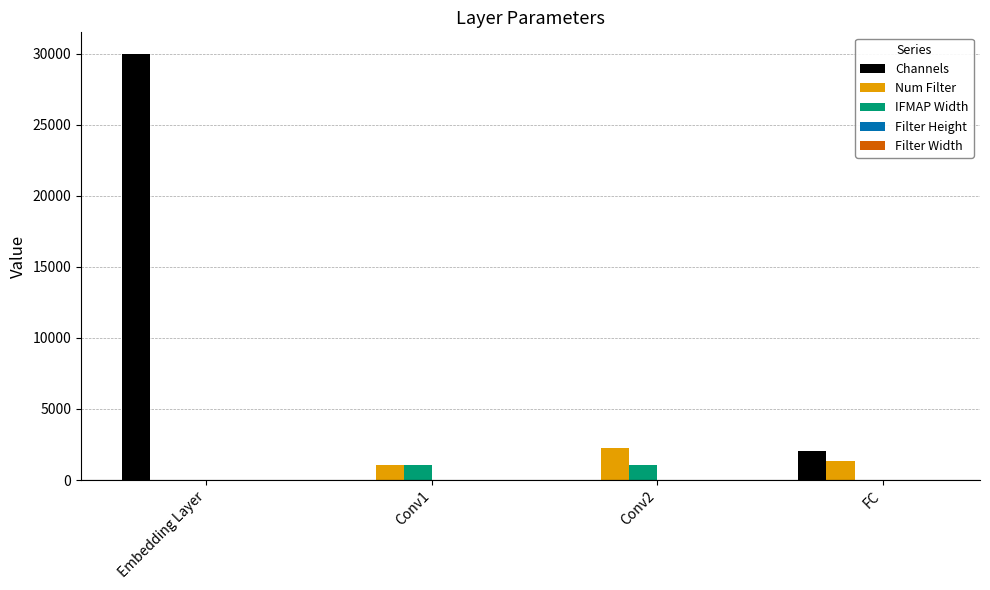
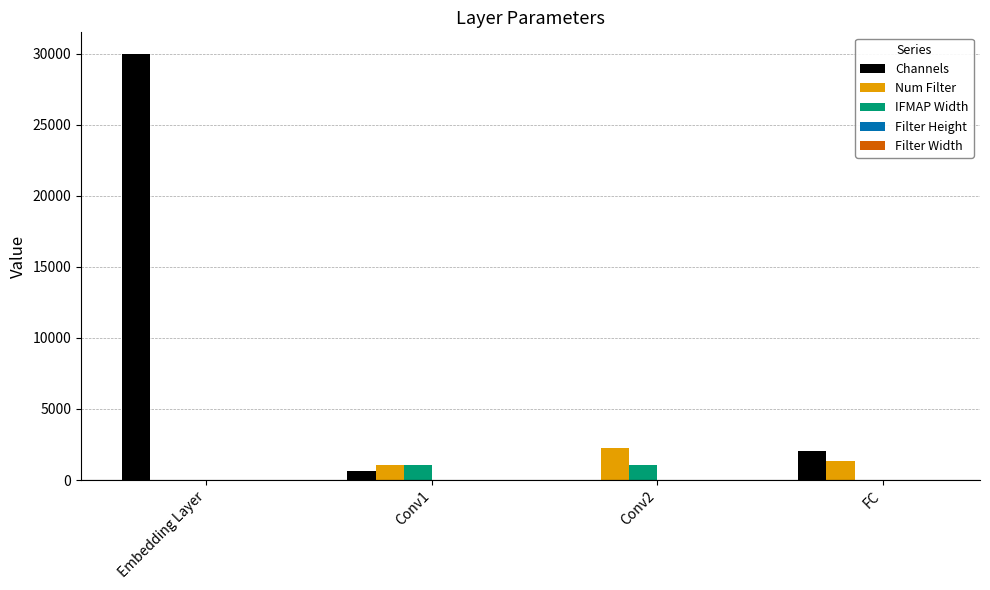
  {
    "Channels": {
      "Embedding Layer": 30000,
-     "Conv1": 0,
+     "Conv1": 700,
      "FC": 2000
    },
    "Num Filter": {
      "Conv1": 1000,
      "Conv2": 2200,
      "FC": 1300
    },
    "IFMAP Width": {
      "Conv1": 1000,
      "Conv2": 1000
    }
  }
